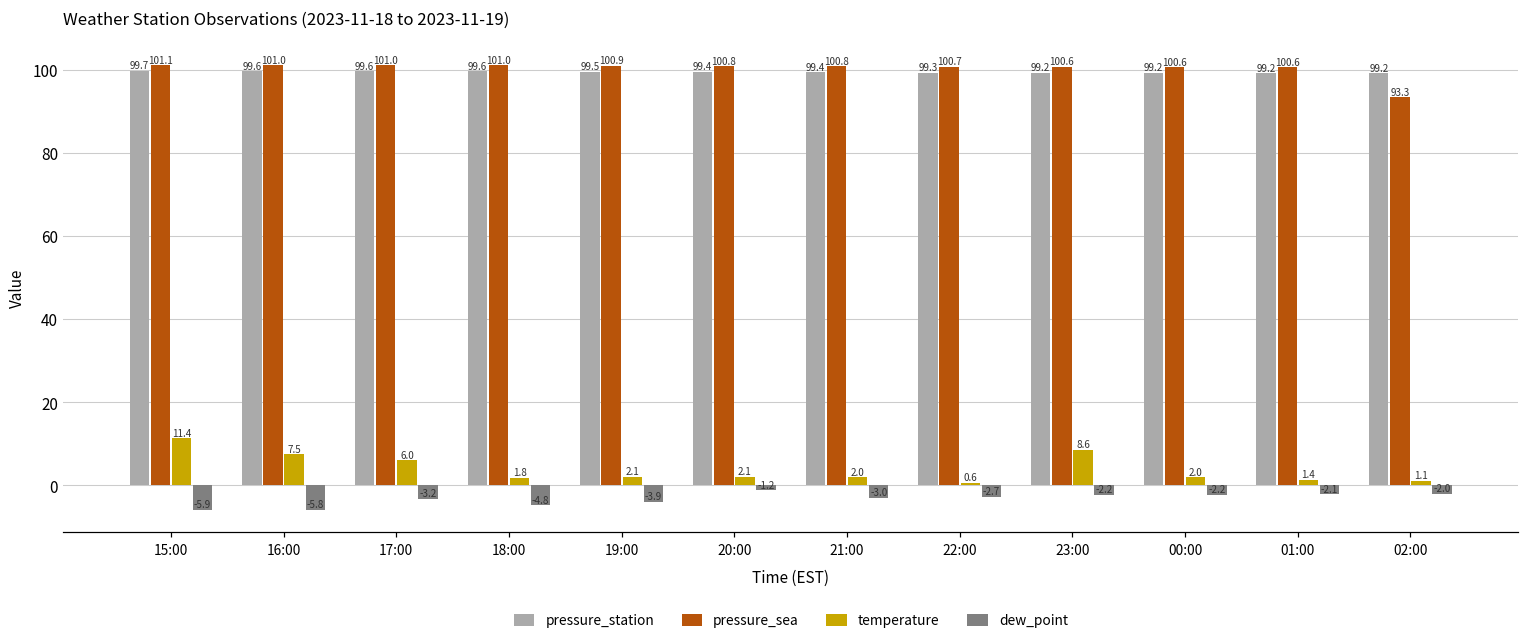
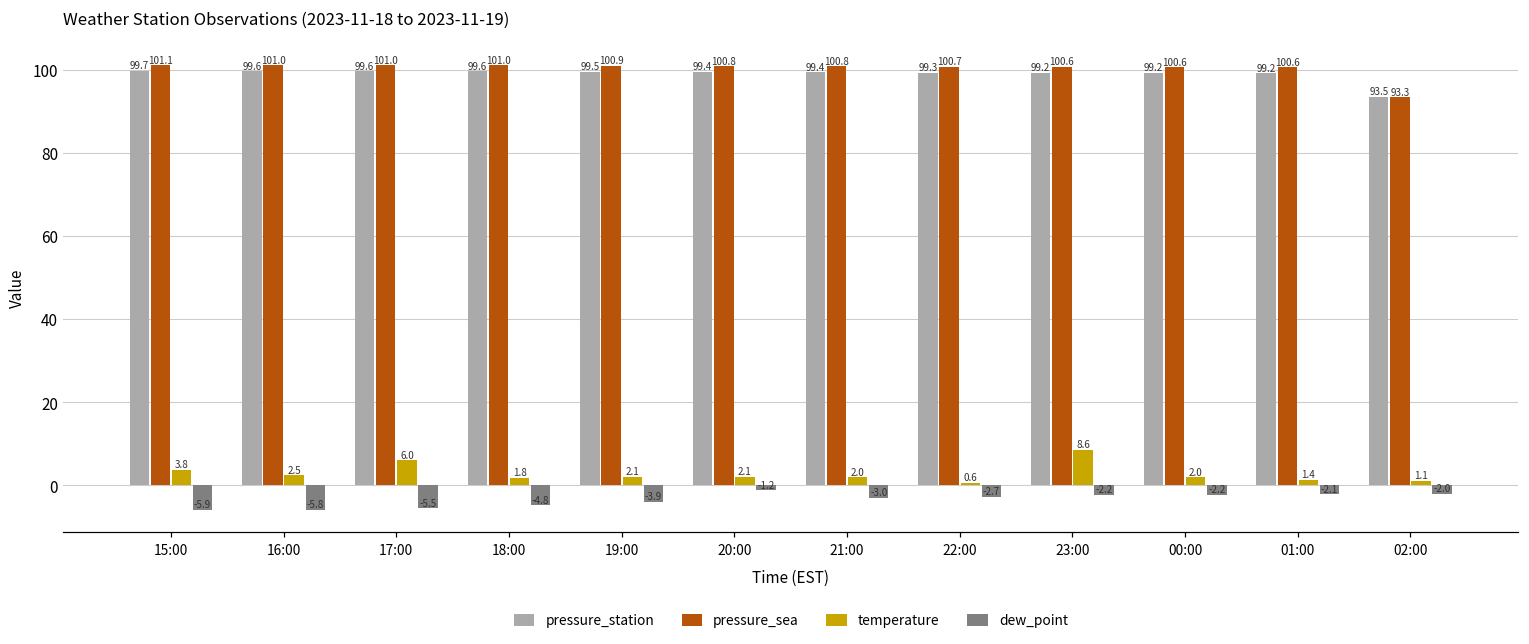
  {
    "pressure_station": {
      "15:00": 99.7,
      "16:00": 99.6,
      "17:00": 99.6,
      "18:00": 99.6,
      "19:00": 99.5,
      "20:00": 99.4,
      "21:00": 99.4,
      "22:00": 99.3,
      "23:00": 99.2,
      "00:00": 99.2,
      "01:00": 99.2,
-     "02:00": 99.2
+     "02:00": 93.5
    },
    "pressure_sea": {
      "15:00": 101.1,
      "16:00": 101.0,
      "17:00": 101.0,
      "18:00": 101.0,
      "19:00": 100.9,
      "20:00": 100.8,
      "21:00": 100.8,
      "22:00": 100.7,
      "23:00": 100.6,
      "00:00": 100.6,
      "01:00": 100.6,
      "02:00": 93.3
    },
    "temperature": {
-     "15:00": 11.4,
-     "16:00": 7.5,
+     "15:00": 3.8,
+     "16:00": 2.5,
      "17:00": 6.0,
      "18:00": 1.8,
      "19:00": 2.1,
      "20:00": 2.1,
      "21:00": 2.0,
      "22:00": 0.6,
      "23:00": 8.6,
      "00:00": 2.0,
      "01:00": 1.4,
      "02:00": 1.1
    },
    "dew_point": {
      "15:00": -5.9,
      "16:00": -5.8,
-     "17:00": -3.2,
+     "17:00": -5.5,
      "18:00": -4.8,
      "19:00": -3.9,
      "20:00": -1.2,
      "21:00": -3.0,
      "22:00": -2.7,
      "23:00": -2.2,
      "00:00": -2.2,
      "01:00": -2.1,
      "02:00": -2.0
    }
  }
